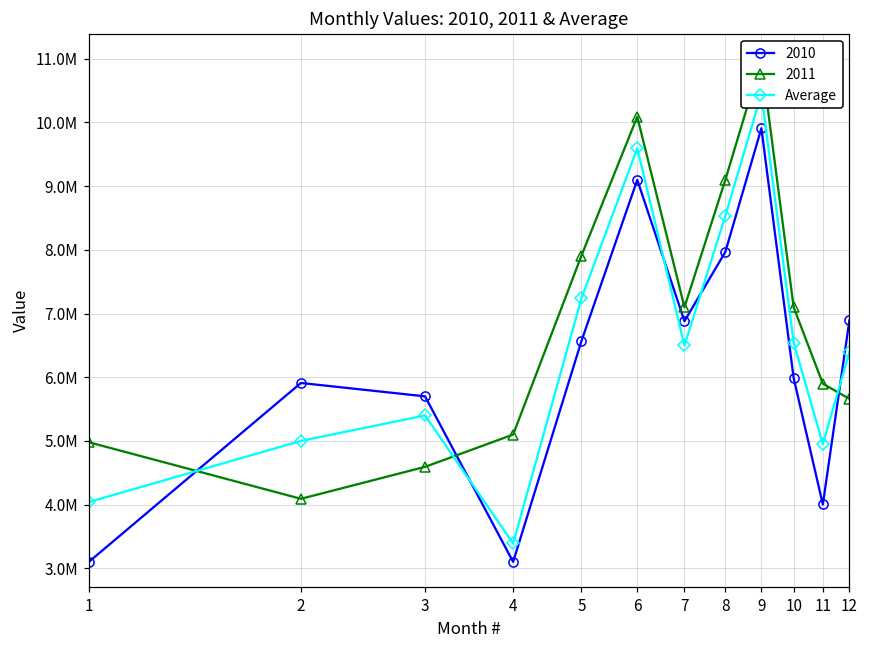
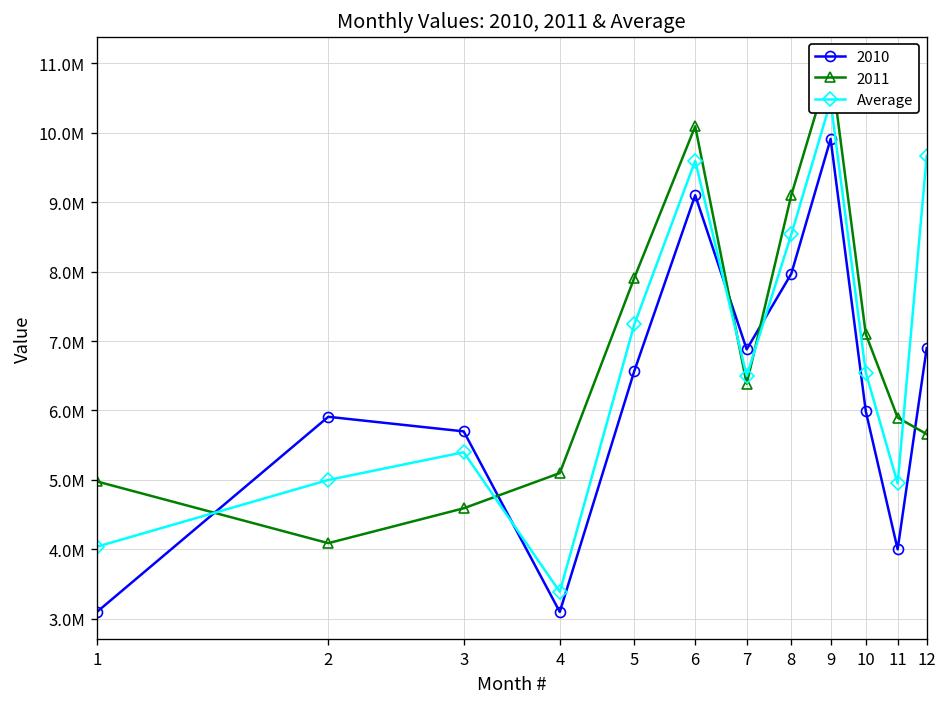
  {
    "2010": {
      "1": 3100000,
      "2": 5900000,
      "3": 5700000,
      "4": 3100000,
      "5": 6600000,
      "6": 9100000,
      "7": 6900000,
      "8": 8000000,
      "9": 9900000,
      "10": 6000000,
      "11": 4000000,
      "12": 6900000
    },
    "2011": {
      "1": 5000000,
      "2": 4100000,
      "3": 4600000,
      "4": 5100000,
      "5": 7900000,
      "6": 10100000,
-     "7": 7100000,
+     "7": 6400000,
      "8": 9100000,
      "10": 7100000,
      "11": 5900000,
      "12": 5700000
    },
    "Average": {
      "1": 4000000,
      "2": 5000000,
      "3": 5400000,
      "4": 3400000,
      "5": 7200000,
      "6": 9600000,
      "7": 6500000,
      "8": 8500000,
      "10": 6500000,
      "11": 4900000,
-     "12": 6400000
+     "12": 9700000
    }
  }
